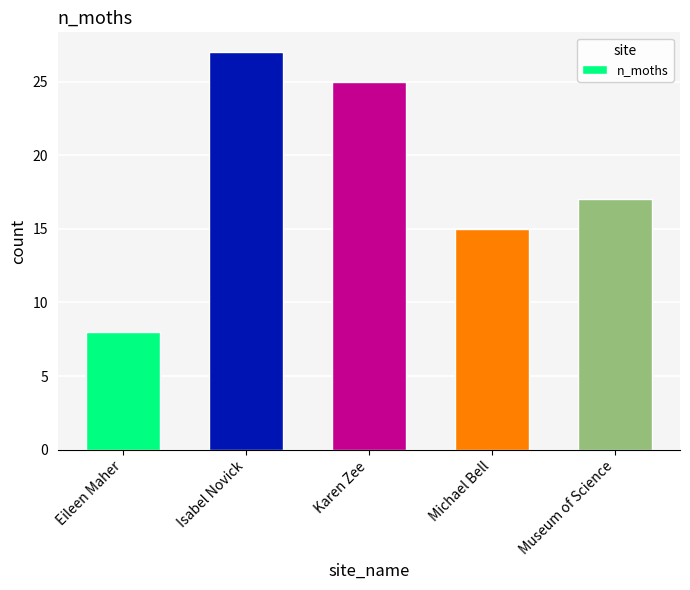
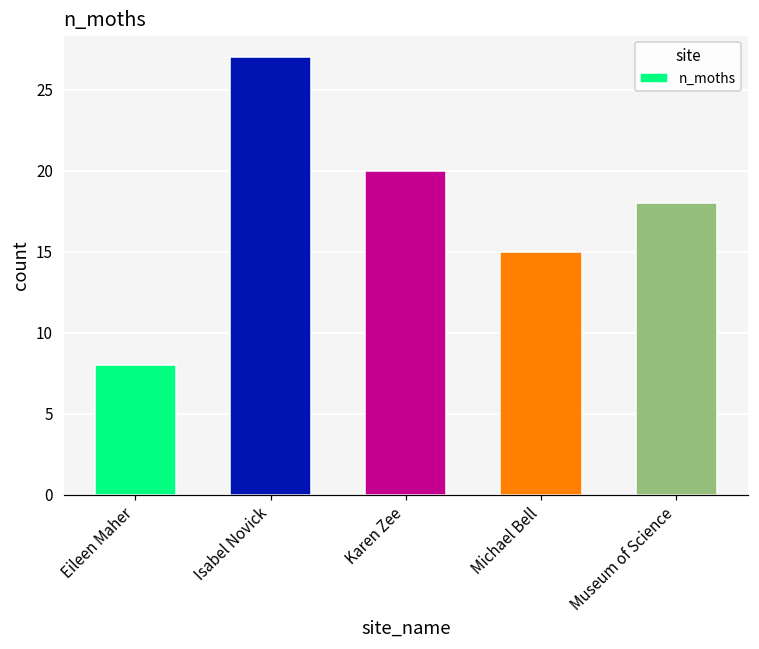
  {
    "Eileen Maher": 8,
    "Isabel Novick": 27,
-   "Karen Zee": 25,
+   "Karen Zee": 20,
    "Michael Bell": 15,
-   "Museum of Science": 17
+   "Museum of Science": 18
  }
